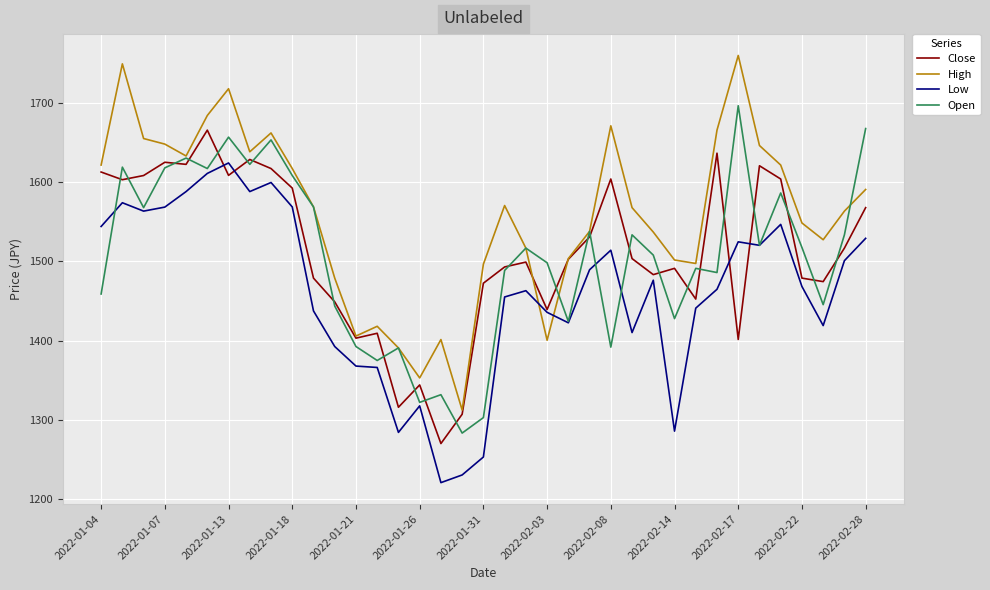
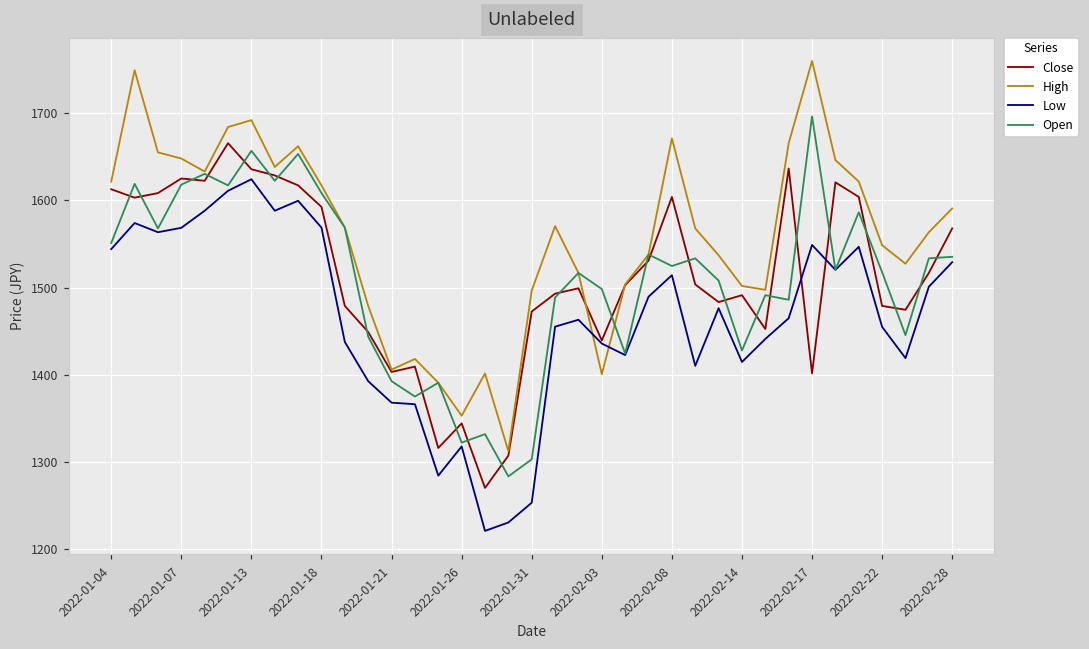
  {
    "Close": {
      "2022-01-04": 1610,
      "2022-01-07": 1630,
-     "2022-01-13": 1610,
+     "2022-01-13": 1640,
      "2022-01-18": 1590,
      "2022-01-26": 1340,
      "2022-01-31": 1470,
      "2022-02-03": 1440,
      "2022-02-08": 1600,
      "2022-02-14": 1490,
      "2022-02-17": 1400,
      "2022-02-22": 1480,
      "2022-02-28": 1570
    },
    "High": {
      "2022-01-04": 1620,
      "2022-01-07": 1650,
-     "2022-01-13": 1720,
+     "2022-01-13": 1690,
      "2022-01-18": 1620,
      "2022-01-26": 1350,
      "2022-01-31": 1500,
      "2022-02-03": 1400,
      "2022-02-08": 1670,
      "2022-02-14": 1500,
      "2022-02-17": 1760,
      "2022-02-22": 1550,
      "2022-02-28": 1590
    },
    "Low": {
      "2022-01-04": 1540,
      "2022-01-07": 1570,
      "2022-01-13": 1620,
      "2022-01-18": 1570,
      "2022-01-21": 1370,
      "2022-01-26": 1320,
      "2022-01-31": 1250,
      "2022-02-03": 1440,
      "2022-02-08": 1510,
-     "2022-02-14": 1290,
-     "2022-02-17": 1520,
-     "2022-02-22": 1470,
+     "2022-02-14": 1410,
+     "2022-02-17": 1550,
+     "2022-02-22": 1450,
      "2022-02-28": 1530
    },
    "Open": {
-     "2022-01-04": 1460,
+     "2022-01-04": 1550,
      "2022-01-07": 1620,
      "2022-01-13": 1660,
      "2022-01-18": 1610,
      "2022-01-21": 1390,
      "2022-01-26": 1320,
      "2022-01-31": 1300,
      "2022-02-03": 1500,
-     "2022-02-08": 1390,
+     "2022-02-08": 1520,
      "2022-02-14": 1430,
      "2022-02-17": 1700,
      "2022-02-22": 1520,
-     "2022-02-28": 1670
+     "2022-02-28": 1540
    }
  }
